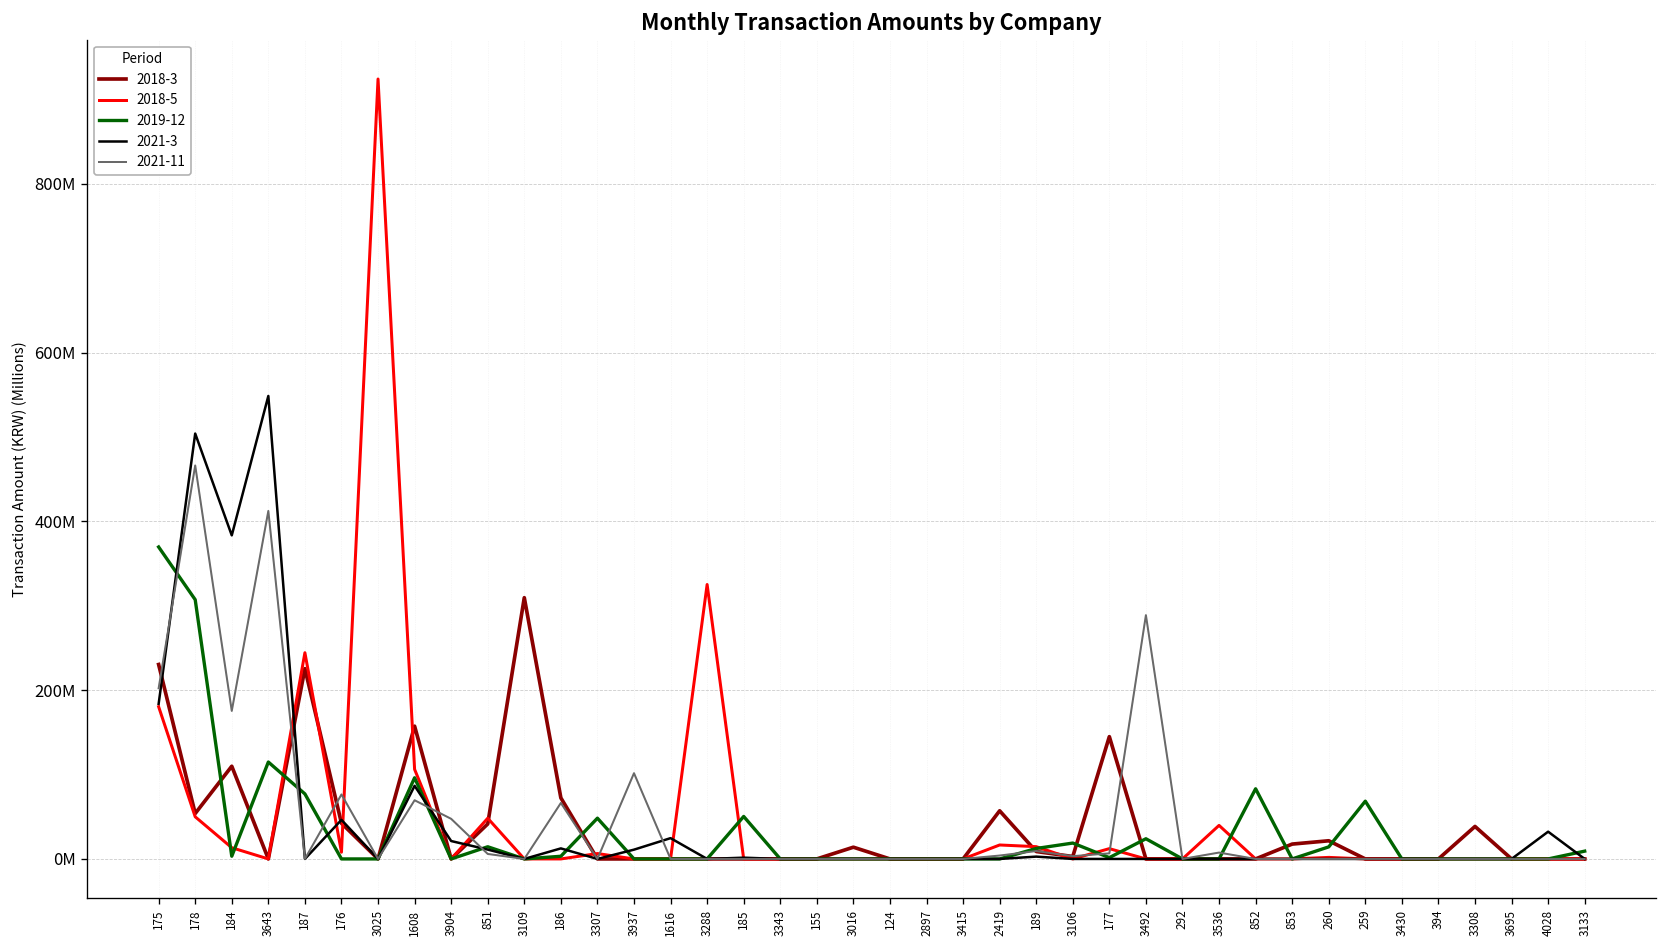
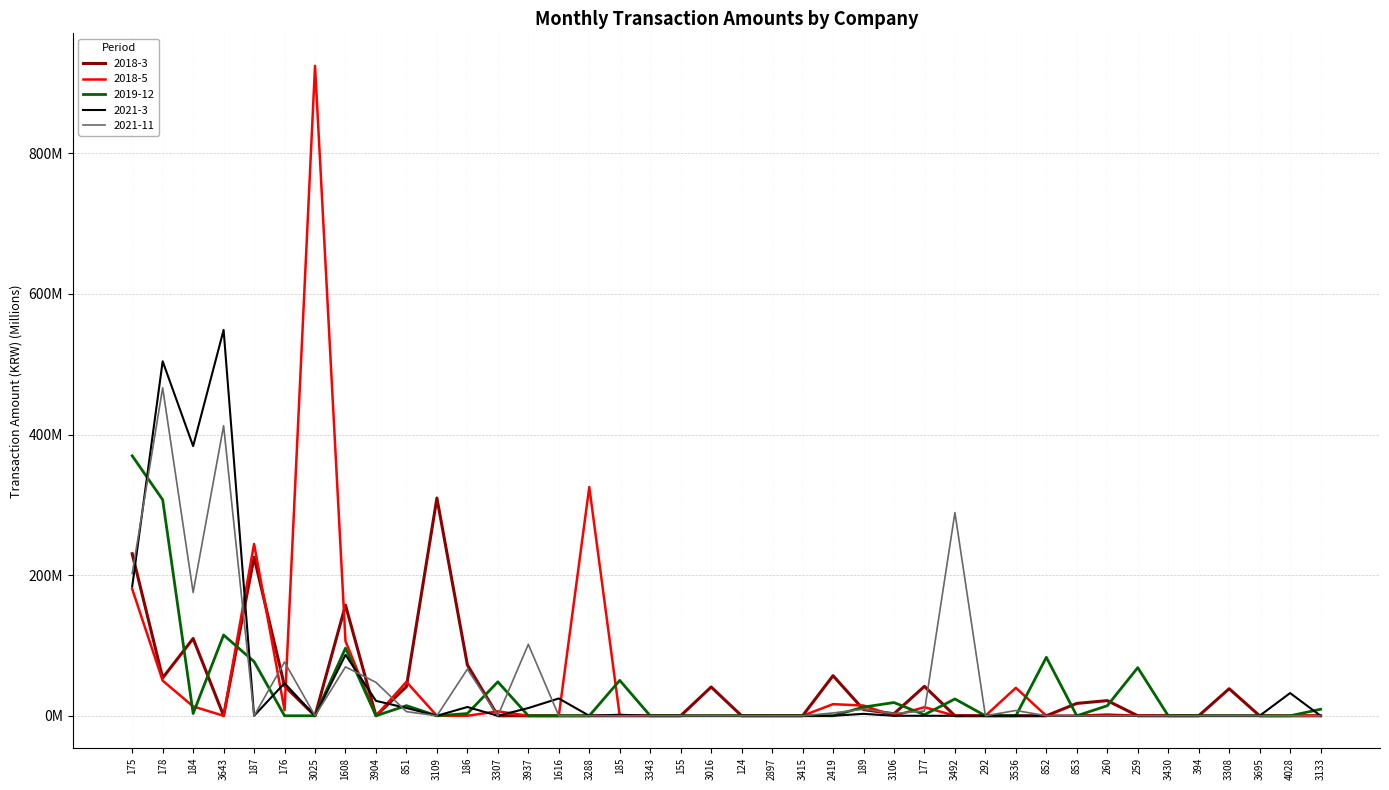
  {
    "2018-3": {
      "175": 230000000,
      "178": 50000000,
      "184": 110000000,
      "187": 230000000,
      "176": 40000000,
      "1608": 160000000,
      "851": 40000000,
      "3109": 310000000,
      "186": 70000000,
-     "3016": 10000000,
+     "3016": 40000000,
      "2419": 60000000,
-     "177": 140000000,
+     "177": 40000000,
      "853": 20000000,
      "260": 20000000,
      "3308": 40000000
    },
    "2018-5": {
      "178": 50000000,
      "184": 10000000,
      "187": 240000000,
      "176": 10000000,
      "3025": 920000000,
      "1608": 110000000,
      "851": 50000000,
      "3307": 10000000,
      "3288": 330000000,
      "2419": 20000000,
      "177": 10000000,
      "3536": 40000000
    },
    "2019-12": {
      "175": 370000000,
      "178": 310000000,
      "184": 0,
      "3643": 110000000,
      "187": 80000000,
      "176": 0,
      "1608": 100000000,
      "3307": 50000000,
      "185": 50000000,
      "3106": 20000000,
      "3492": 20000000,
      "852": 80000000,
      "260": 10000000,
      "259": 70000000,
      "3133": 10000000
    },
    "2021-3": {
      "178": 500000000,
      "184": 380000000,
      "3643": 550000000,
      "176": 50000000,
      "1608": 90000000,
      "3904": 20000000,
      "186": 10000000,
      "3937": 10000000,
      "1616": 20000000,
      "189": 0,
      "4028": 30000000
    },
    "2021-11": {
      "175": 200000000,
      "178": 470000000,
      "184": 180000000,
      "3643": 410000000,
      "176": 80000000,
      "1608": 70000000,
      "3904": 50000000,
      "851": 10000000,
      "186": 70000000,
      "3937": 100000000,
      "2419": 0,
      "177": 10000000,
      "3492": 290000000,
      "3536": 10000000
    }
  }
